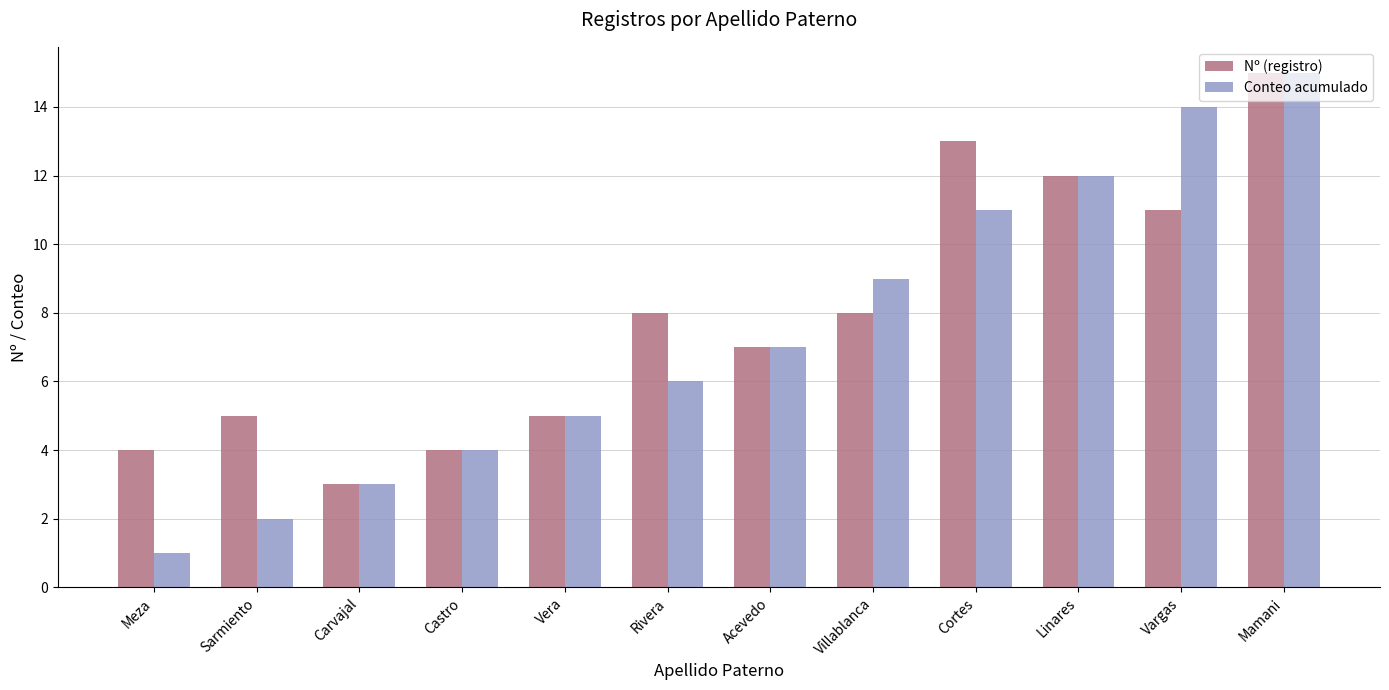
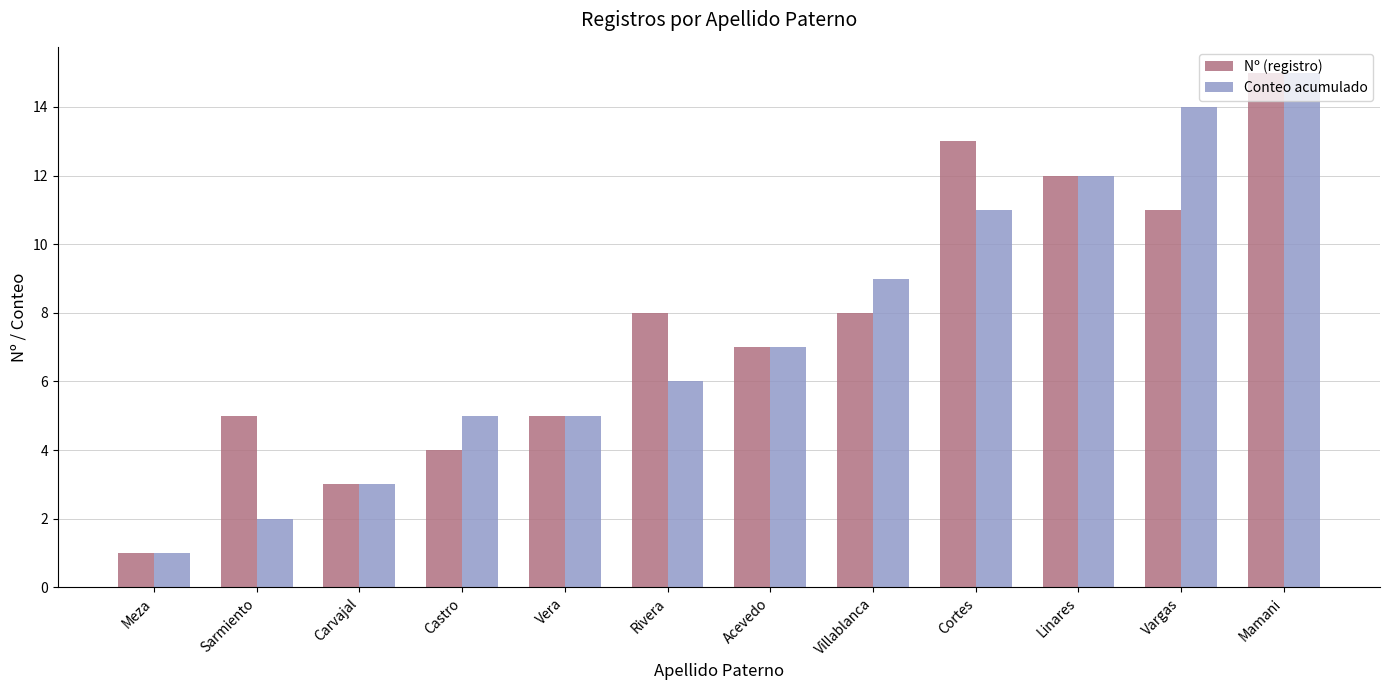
  {
    "Nº (registro)": {
-     "Meza": 4,
+     "Meza": 1,
      "Sarmiento": 5,
      "Carvajal": 3,
      "Castro": 4,
      "Vera": 5,
      "Rivera": 8,
      "Acevedo": 7,
      "Villablanca": 8,
      "Cortes": 13,
      "Linares": 12,
      "Vargas": 11
    },
    "Conteo acumulado": {
      "Meza": 1,
      "Sarmiento": 2,
      "Carvajal": 3,
-     "Castro": 4,
+     "Castro": 5,
      "Vera": 5,
      "Rivera": 6,
      "Acevedo": 7,
      "Villablanca": 9,
      "Cortes": 11,
      "Linares": 12,
      "Vargas": 14
    }
  }
